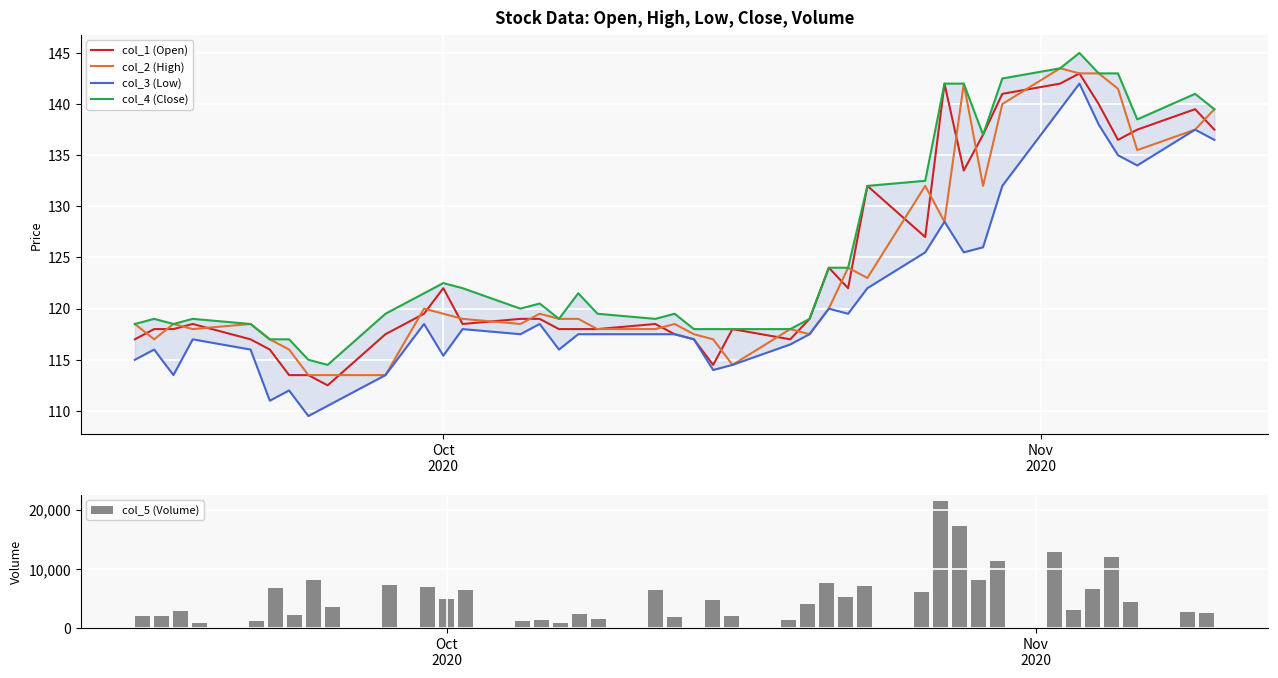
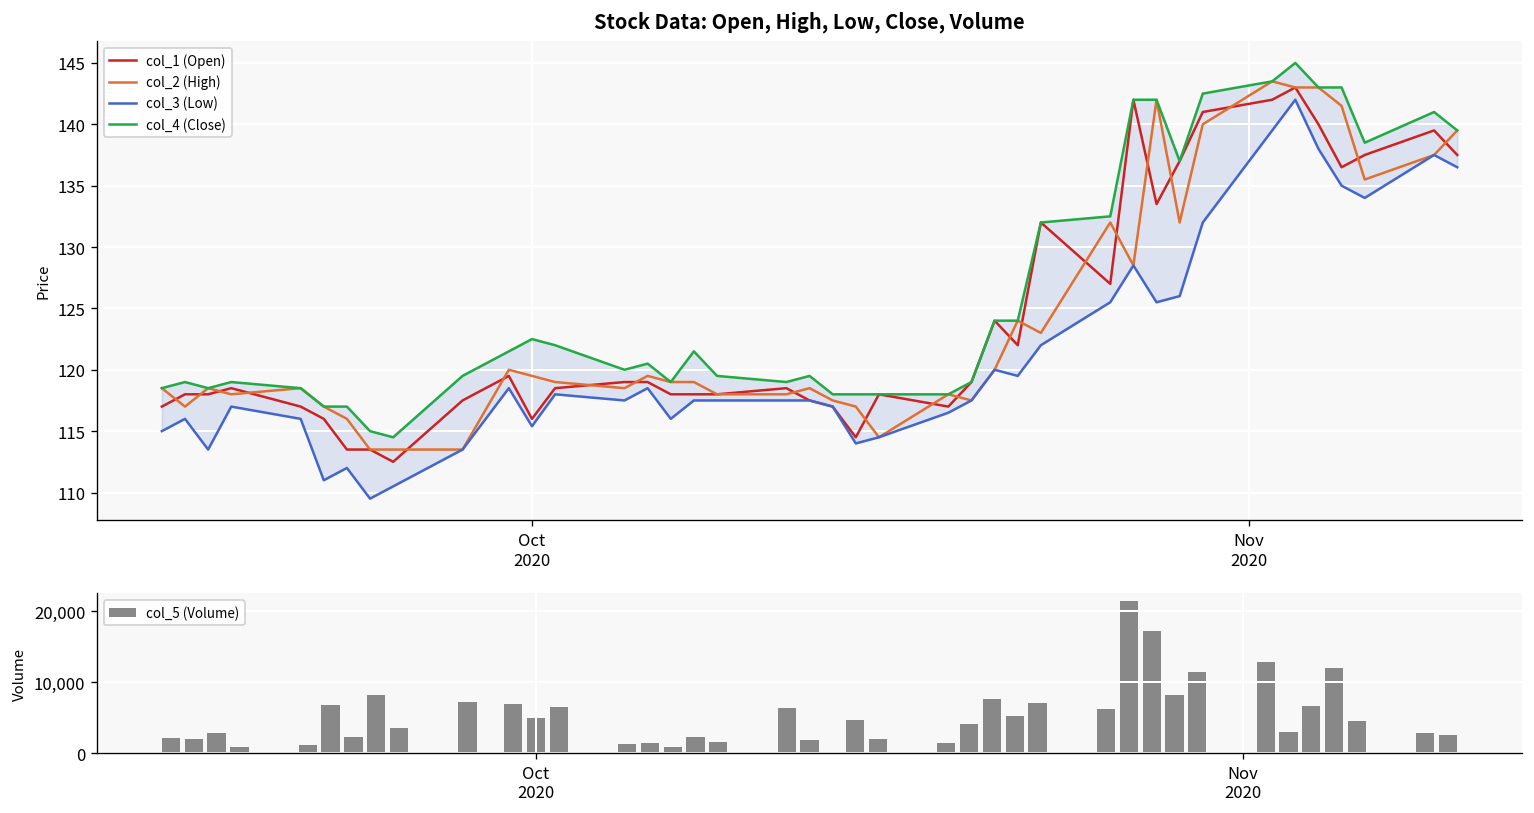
  {
    "Stock Data: Open, High, Low, Close, Volume": {
      "col_1 (Open)": {
-       "Oct 2020": 122
+       "Oct 2020": 116
      },
      "col_2 (High)": {
        "Oct 2020": 119.5
      },
      "col_3 (Low)": {
        "Oct 2020": 115.4
      },
      "col_4 (Close)": {
        "Oct 2020": 122.5
      }
    }
  }
